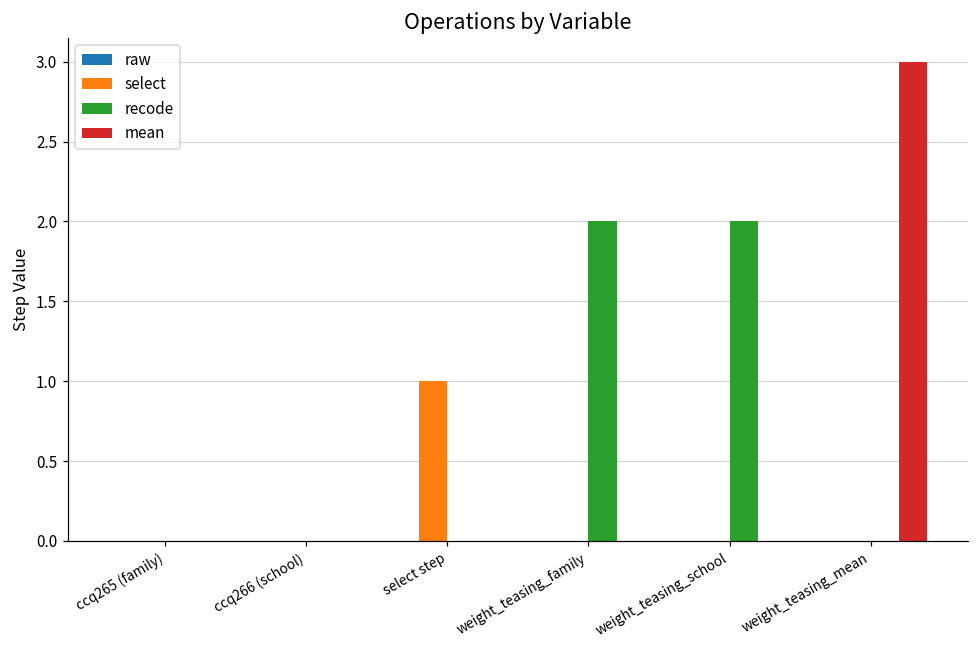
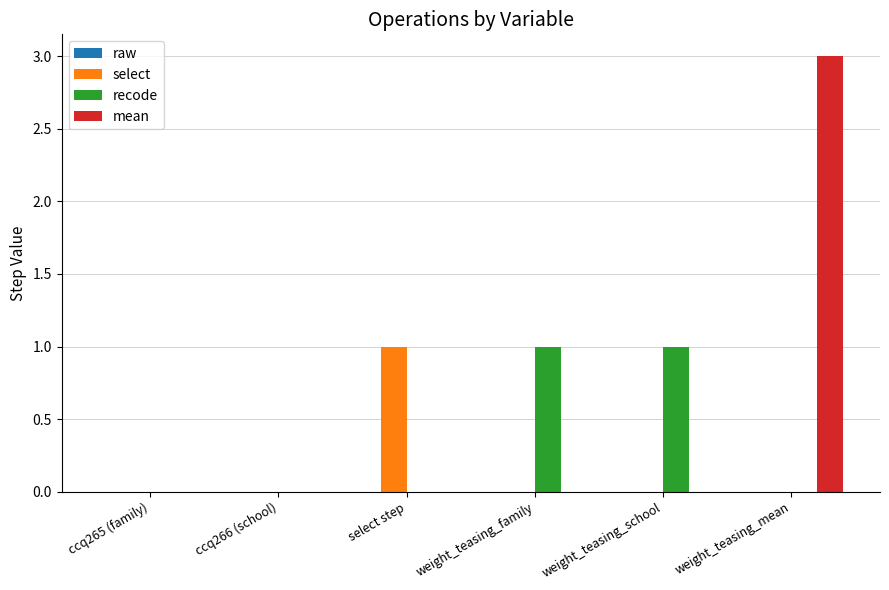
  {
    "raw": {
      "ccq265 (family)": 0,
      "ccq266 (school)": 0,
      "select step": 0,
      "weight_teasing_family": 0,
      "weight_teasing_school": 0,
      "weight_teasing_mean": 0
    },
    "select": {
      "ccq265 (family)": 0,
      "ccq266 (school)": 0,
      "select step": 1,
      "weight_teasing_family": 0,
      "weight_teasing_school": 0,
      "weight_teasing_mean": 0
    },
    "recode": {
      "ccq265 (family)": 0,
      "ccq266 (school)": 0,
      "select step": 0,
-     "weight_teasing_family": 2,
-     "weight_teasing_school": 2,
+     "weight_teasing_family": 1,
+     "weight_teasing_school": 1,
      "weight_teasing_mean": 0
    },
    "mean": {
      "ccq265 (family)": 0,
      "ccq266 (school)": 0,
      "select step": 0,
      "weight_teasing_family": 0,
      "weight_teasing_school": 0,
      "weight_teasing_mean": 3
    }
  }
